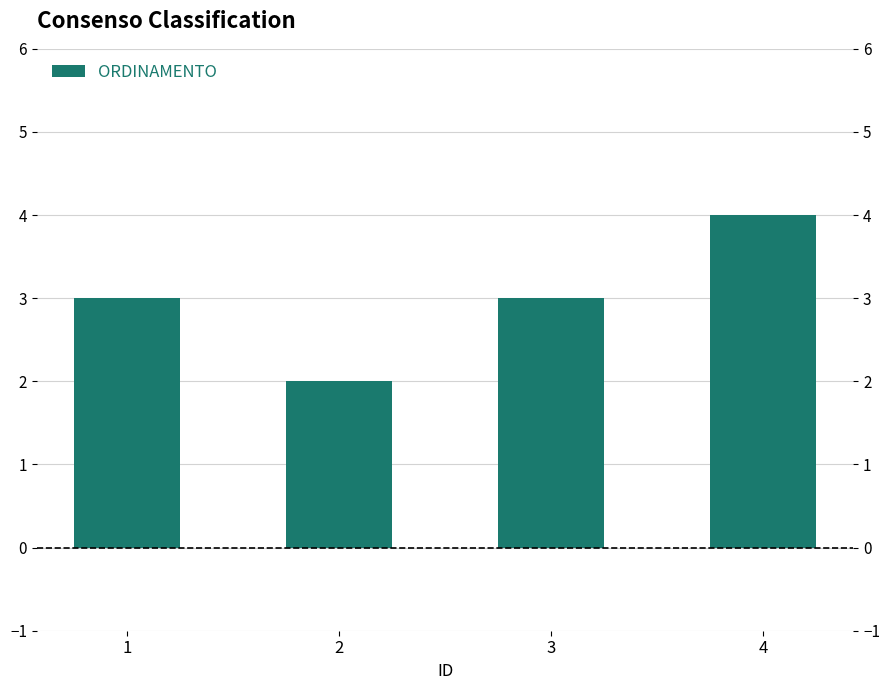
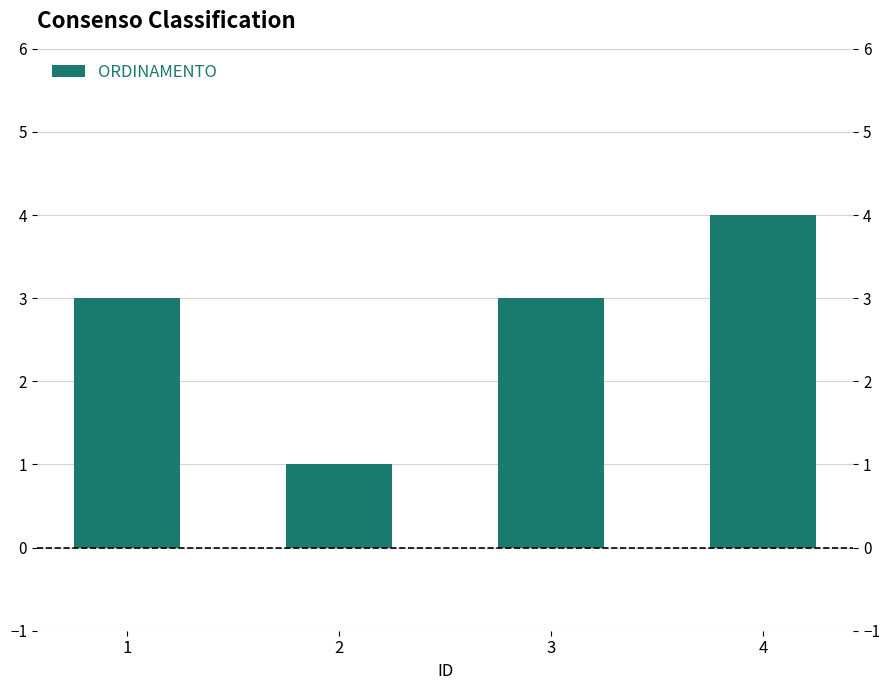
  {
    "1": 3,
-   "2": 2,
+   "2": 1,
    "3": 3,
    "4": 4
  }
